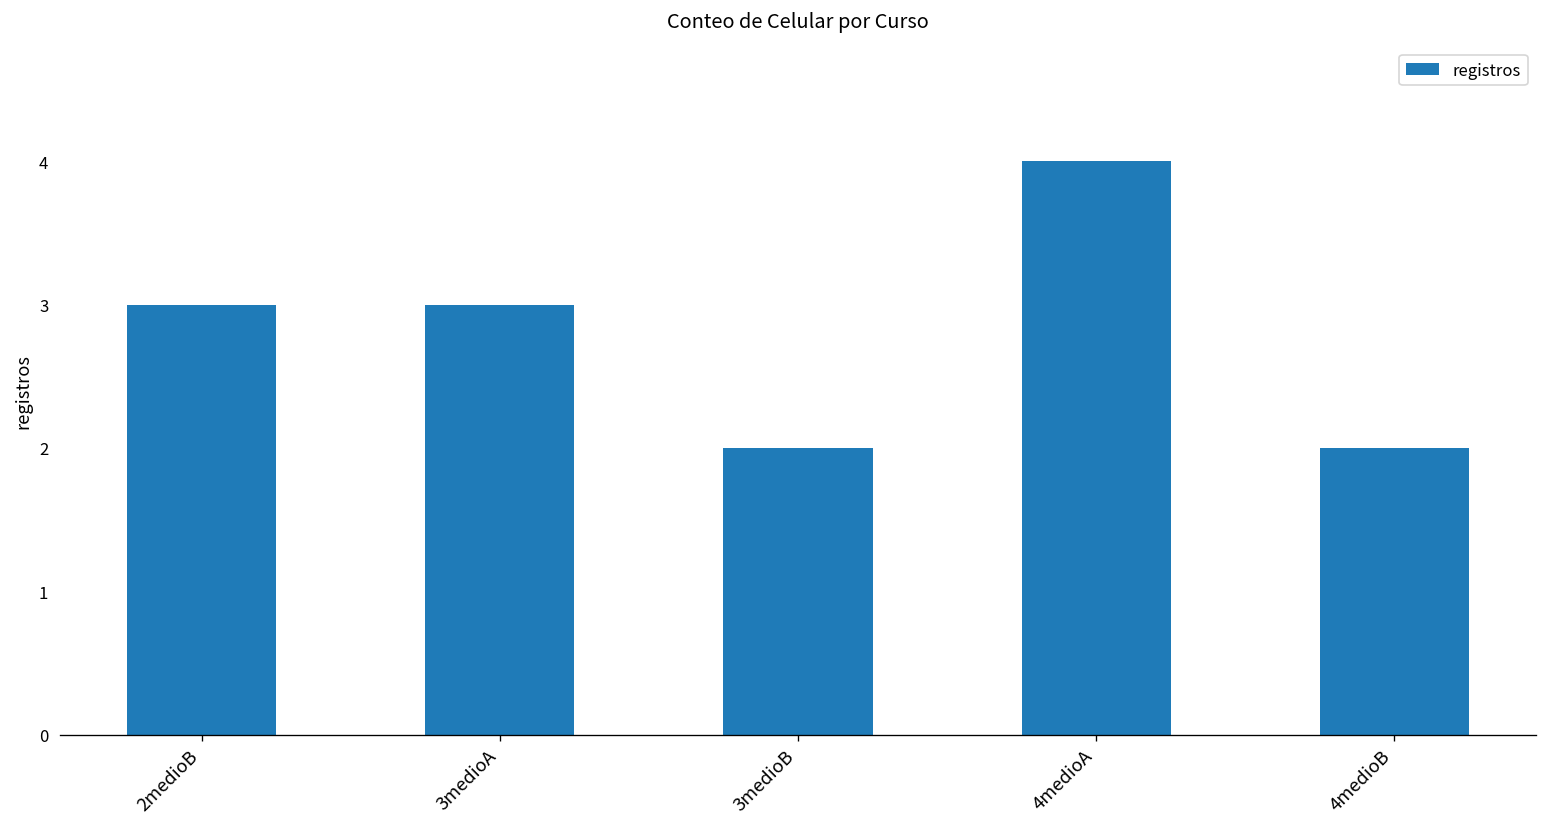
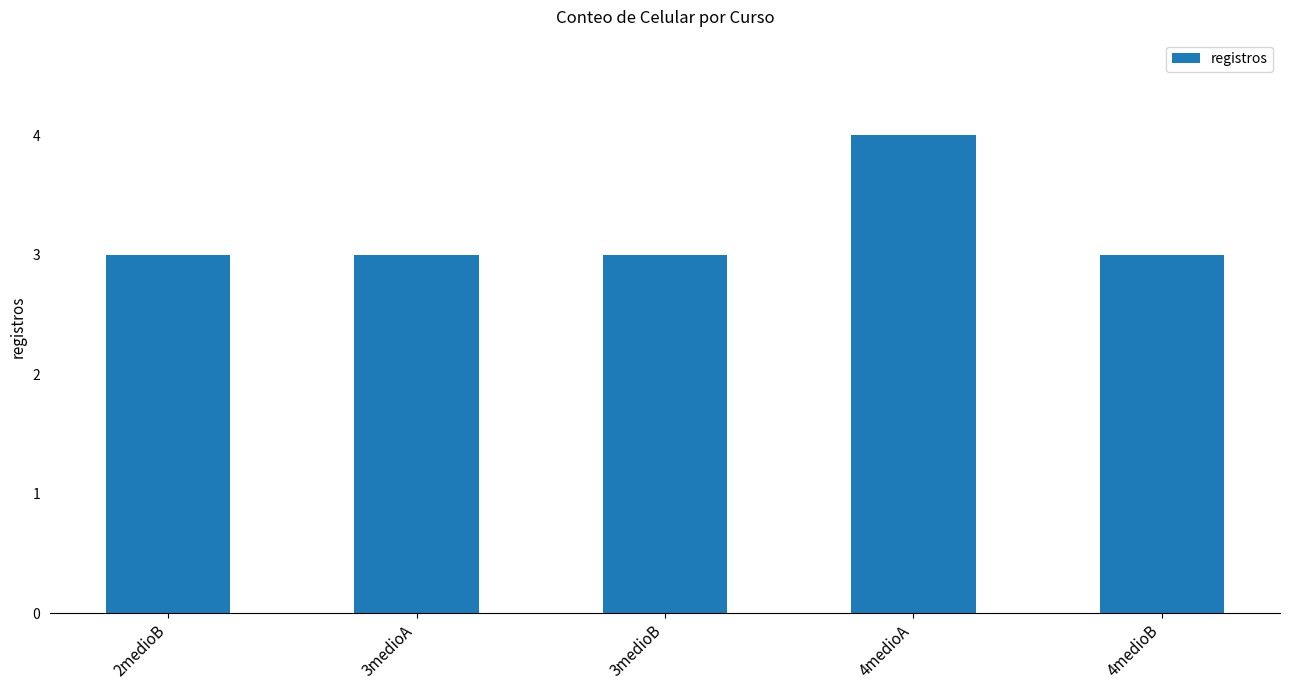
  {
    "2medioB": 3,
    "3medioA": 3,
-   "3medioB": 2,
+   "3medioB": 3,
    "4medioA": 4,
-   "4medioB": 2
+   "4medioB": 3
  }
